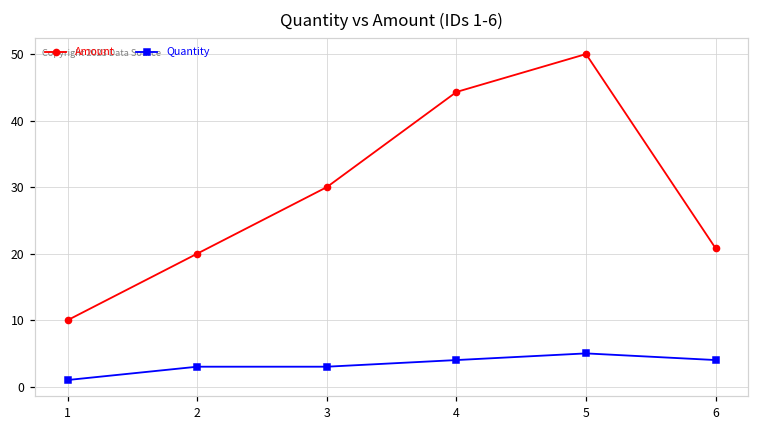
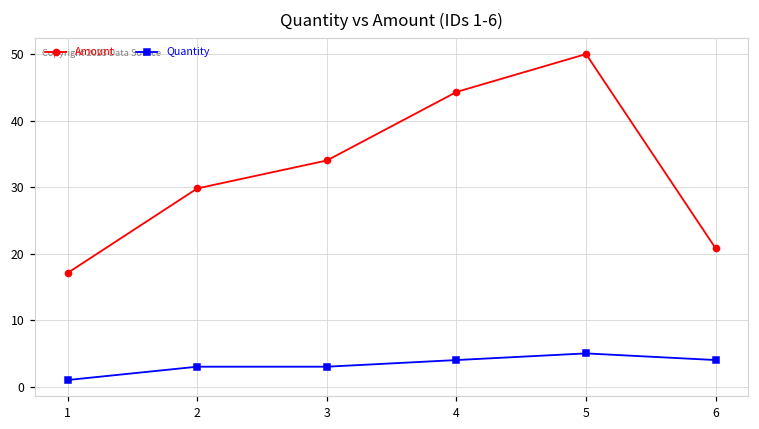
  {
    "Amount": {
-     "1": 10,
-     "2": 20,
-     "3": 30,
+     "1": 17,
+     "2": 30,
+     "3": 34,
      "4": 44,
      "5": 50,
      "6": 21
    },
    "Quantity": {
      "1": 1,
      "2": 3,
      "3": 3,
      "4": 4,
      "5": 5,
      "6": 4
    }
  }
